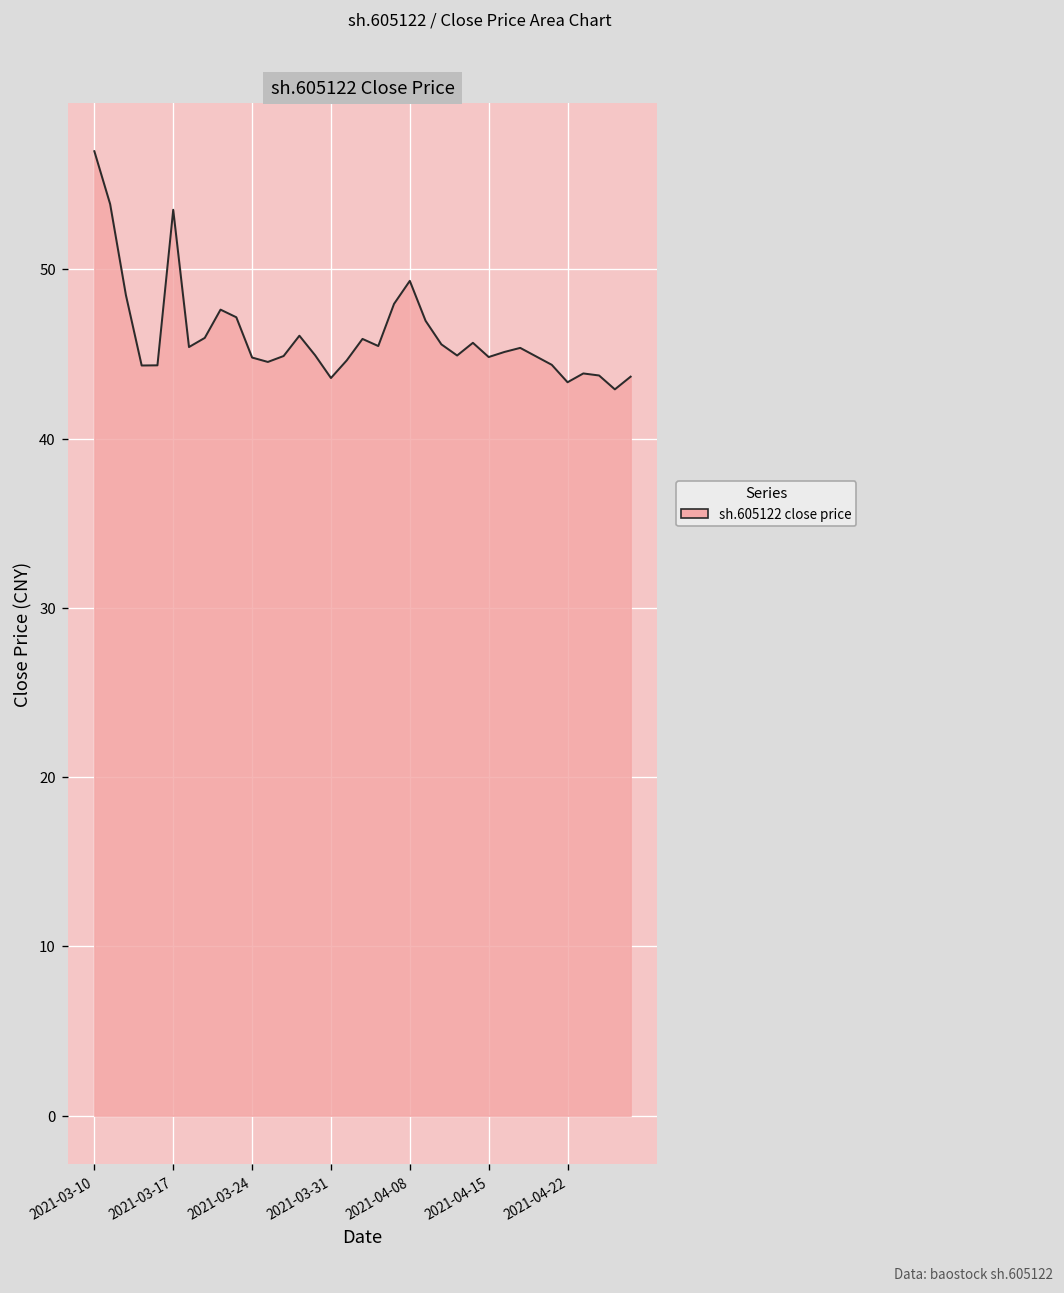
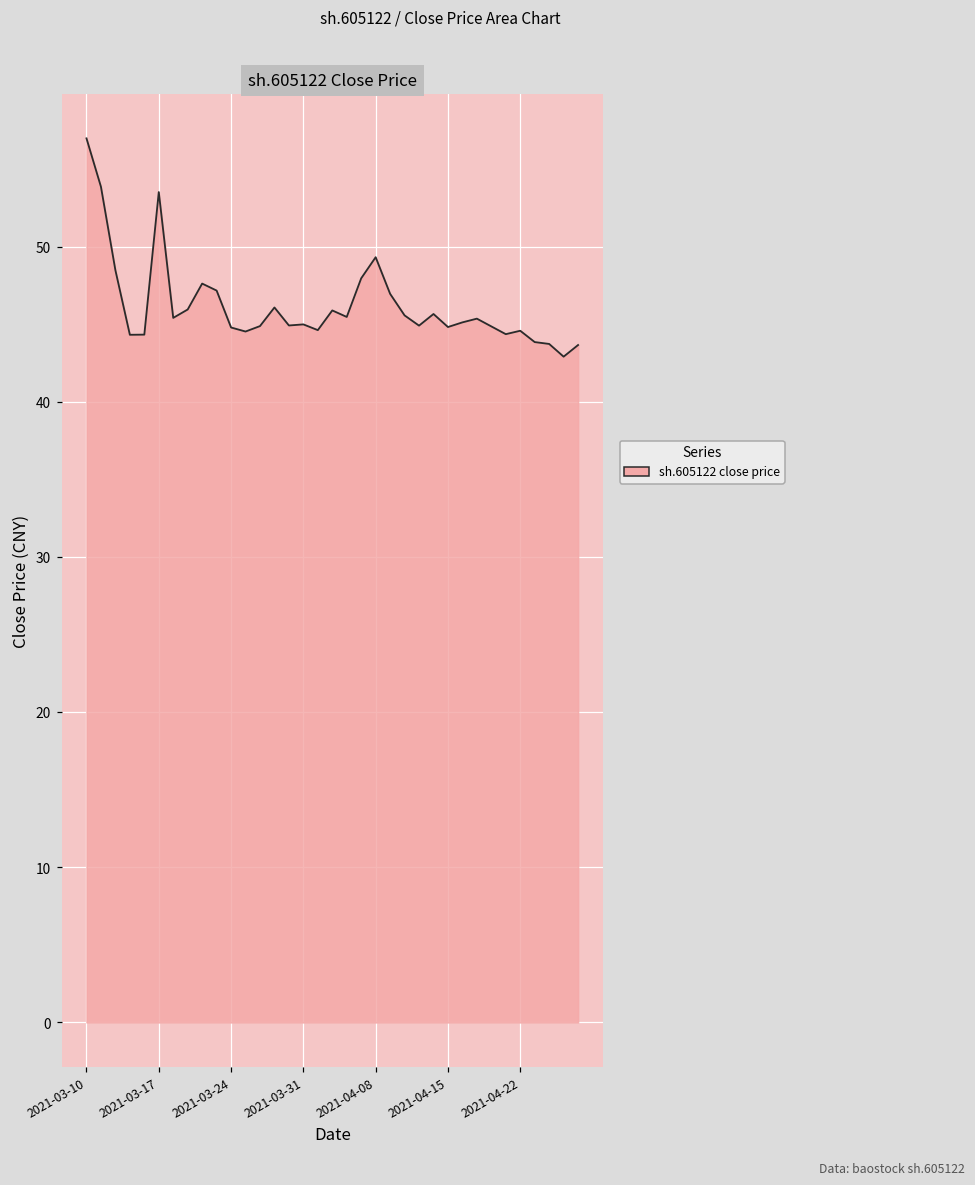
  {
    "2021-03-10": 57.0,
    "2021-03-17": 53.5,
    "2021-03-24": 44.8,
-   "2021-03-31": 43.6,
+   "2021-03-31": 45.0,
    "2021-04-08": 49.3,
    "2021-04-15": 44.8,
-   "2021-04-22": 43.3
+   "2021-04-22": 44.6
  }
